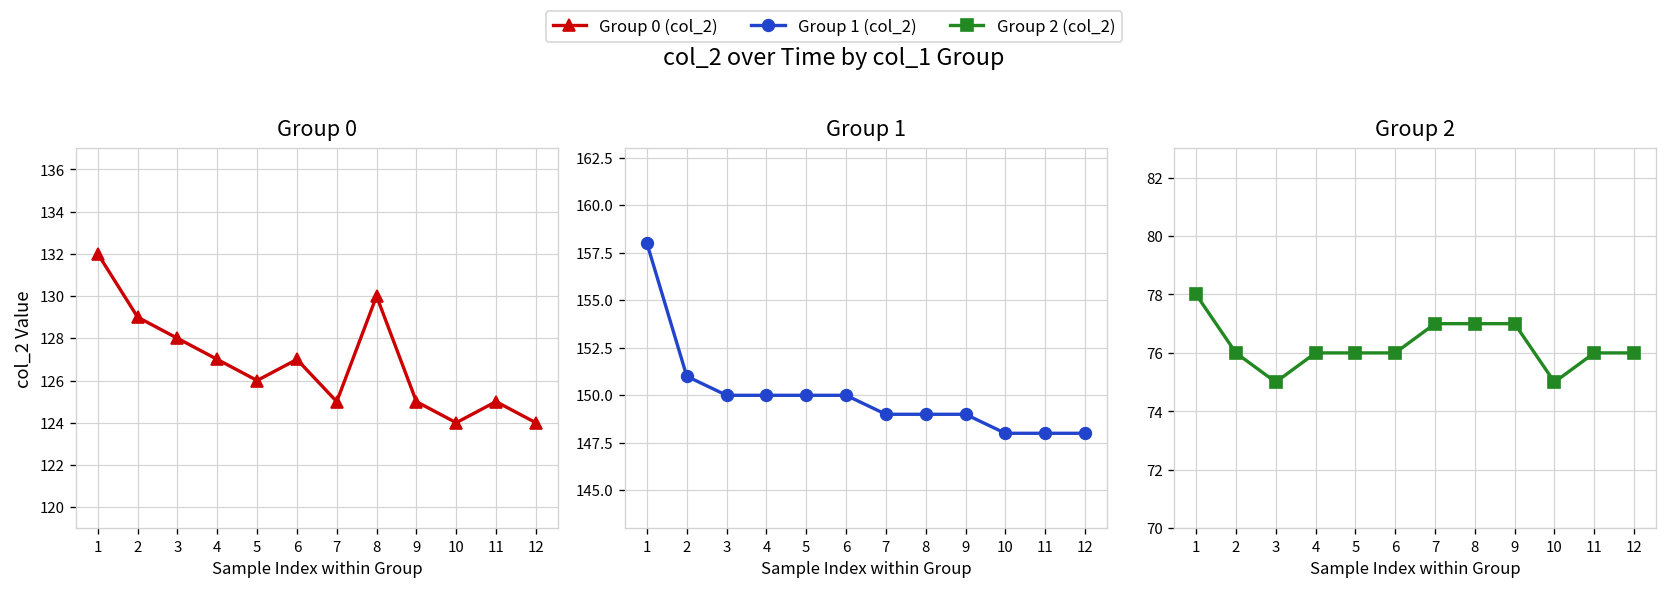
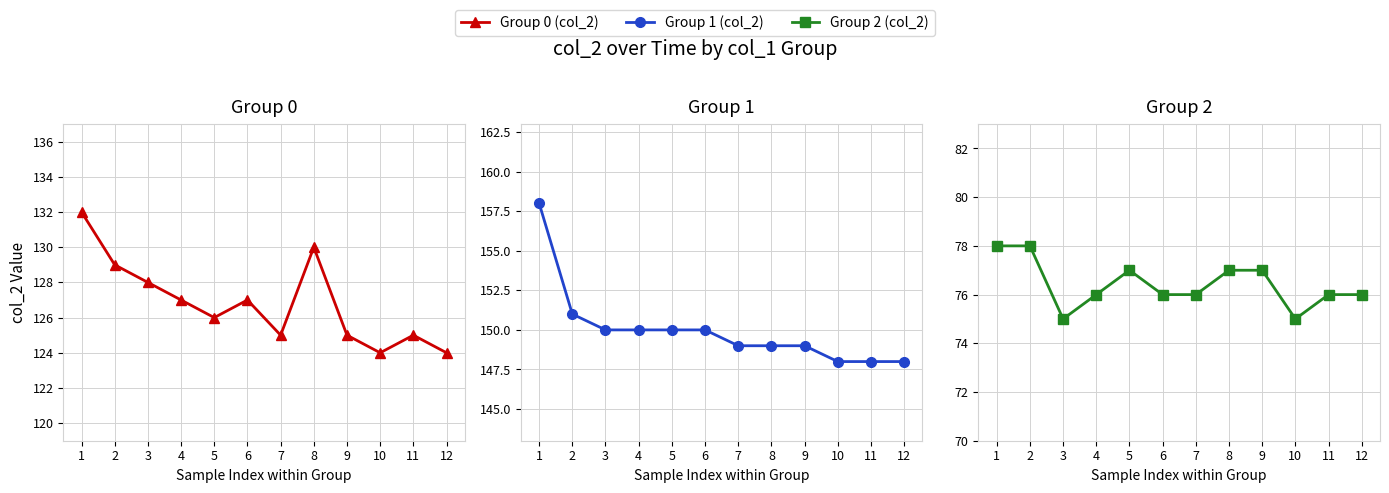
  {
    "Group 0": {
      "1": 132.0,
      "2": 129.0,
      "3": 128.0,
      "4": 127.0,
      "5": 126.0,
      "6": 127.0,
      "7": 125.0,
      "8": 130.0,
      "9": 125.0,
      "10": 124.0,
      "11": 125.0,
      "12": 124.0
    },
    "Group 1": {
      "1": 158.0,
      "2": 151.0,
      "3": 150.0,
      "4": 150.0,
      "5": 150.0,
      "6": 150.0,
      "7": 149.0,
      "8": 149.0,
      "9": 149.0,
      "10": 148.0,
      "11": 148.0,
      "12": 148.0
    },
    "Group 2": {
      "1": 78,
-     "2": 76,
+     "2": 78,
      "3": 75,
      "4": 76,
-     "5": 76,
+     "5": 77,
      "6": 76,
-     "7": 77,
+     "7": 76,
      "8": 77,
      "9": 77,
      "10": 75,
      "11": 76,
      "12": 76
    }
  }
